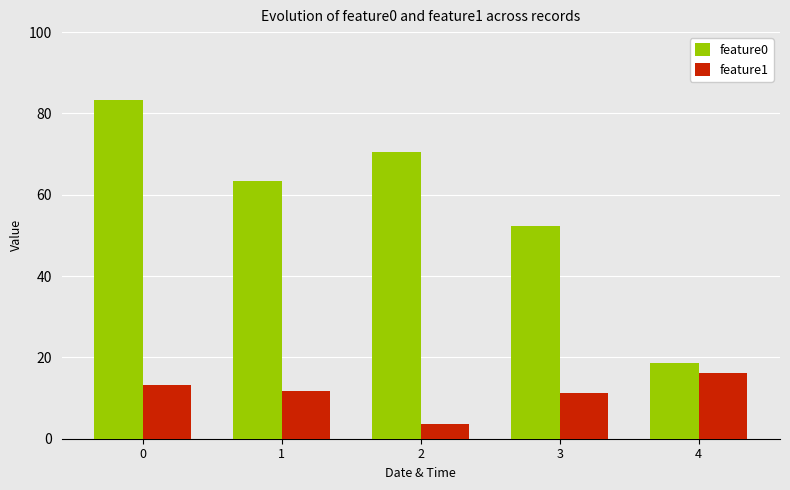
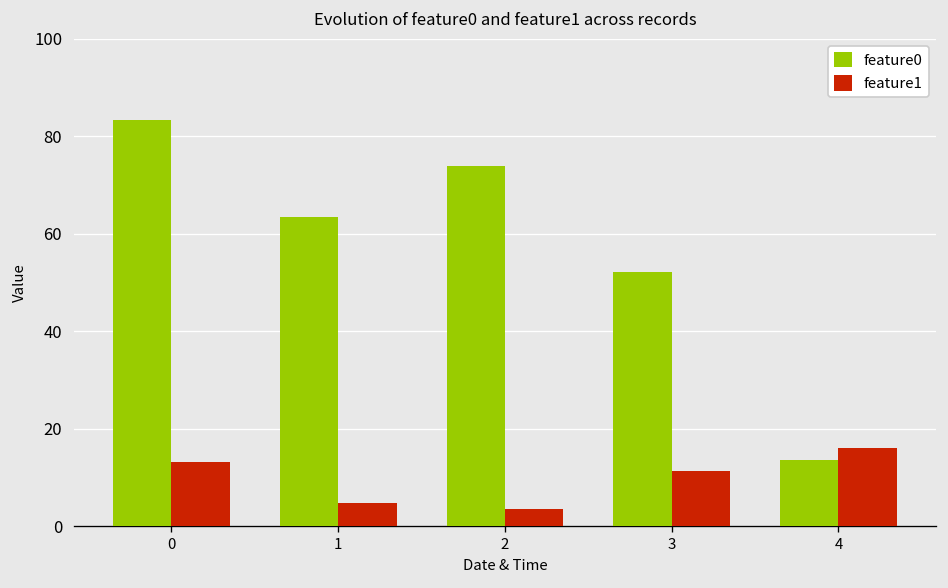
  {
    "feature0": {
      "0": 83,
      "1": 63,
-     "2": 70,
+     "2": 74,
      "3": 52,
-     "4": 19
+     "4": 14
    },
    "feature1": {
      "0": 13,
-     "1": 12,
+     "1": 5,
      "2": 4,
      "3": 11,
      "4": 16
    }
  }
